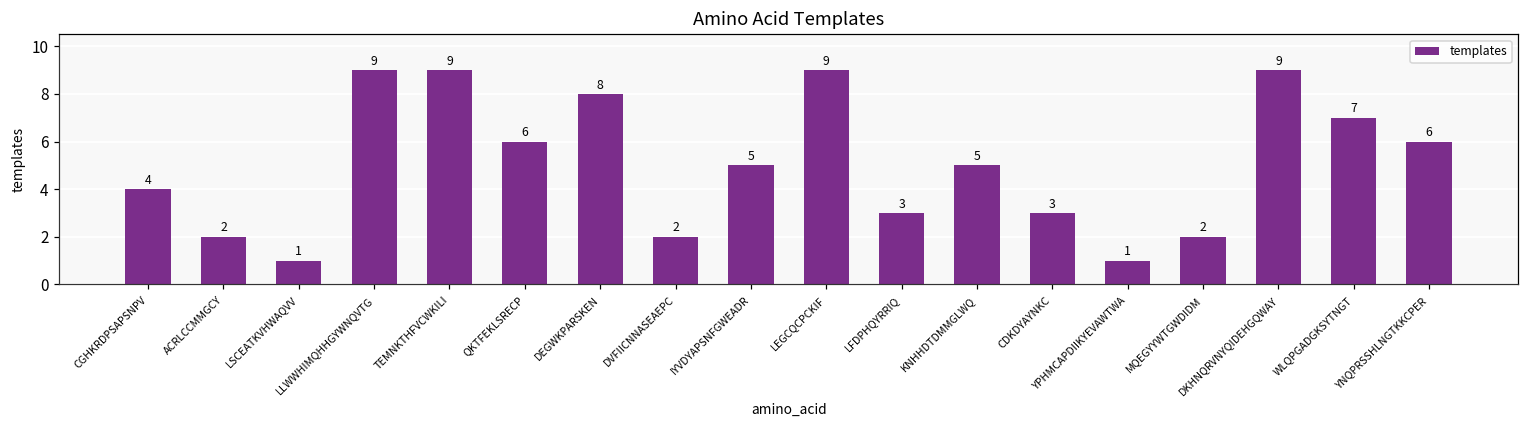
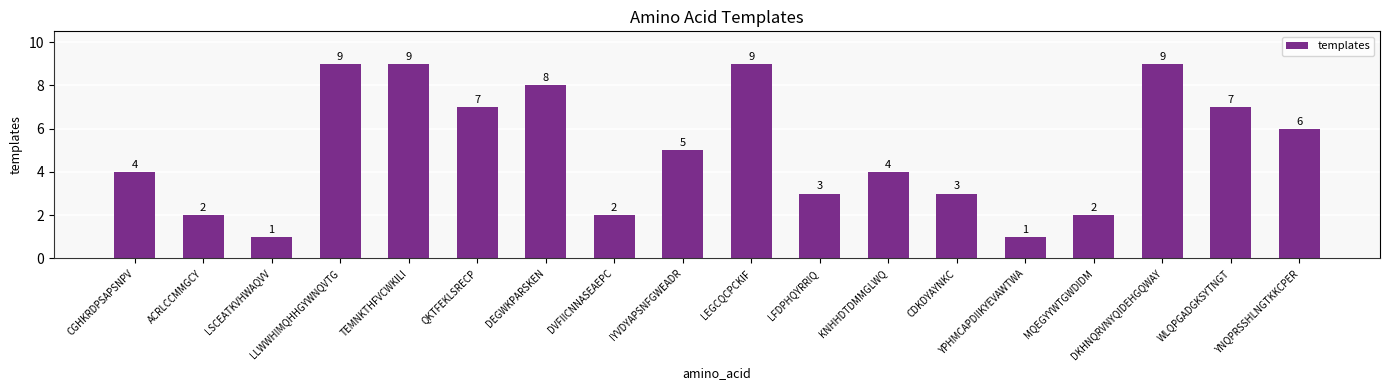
  {
    "CGHKRDPSAPSNPV": 4,
    "ACRLCCMMGCY": 2,
    "LSCEATKVHWAQVV": 1,
    "LLWWHIMQHHGYWNQVTG": 9,
    "TEMNKTHFVCWKILI": 9,
-   "QKTFEKLSRECP": 6,
+   "QKTFEKLSRECP": 7,
    "DEGWKPARSKEN": 8,
    "DVFIICNNASEAEPC": 2,
    "IYVDYAPSNFGWEADR": 5,
    "LEGCQCPCKIF": 9,
    "LFDPHQYRRIQ": 3,
-   "KNHHDTDMMGLWQ": 5,
+   "KNHHDTDMMGLWQ": 4,
    "CDKDYAYNKC": 3,
    "YPHMCAPDIIKYEVAWTWA": 1,
    "MQEGYYWTGWDIDM": 2,
    "DKHNQRVNYQIDEHGQWAY": 9,
    "WLQPGADGKSYTNGT": 7,
    "YNQPRSSHLNGTKKCPER": 6
  }
